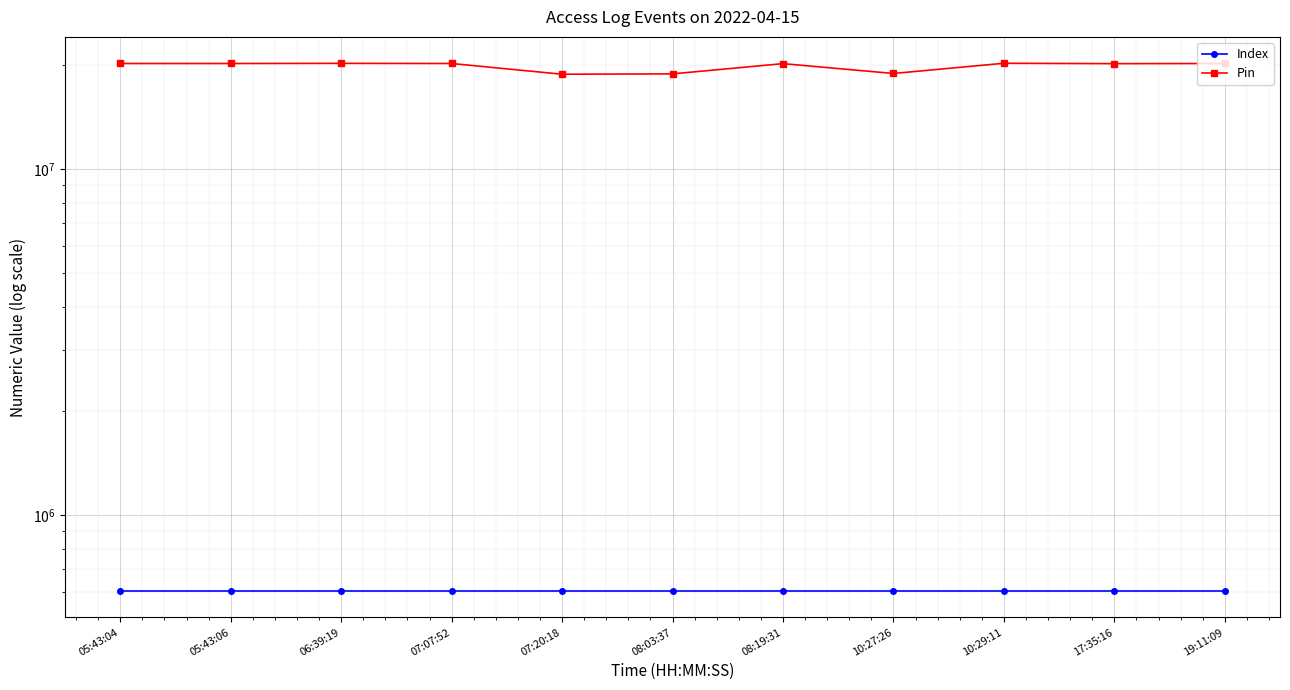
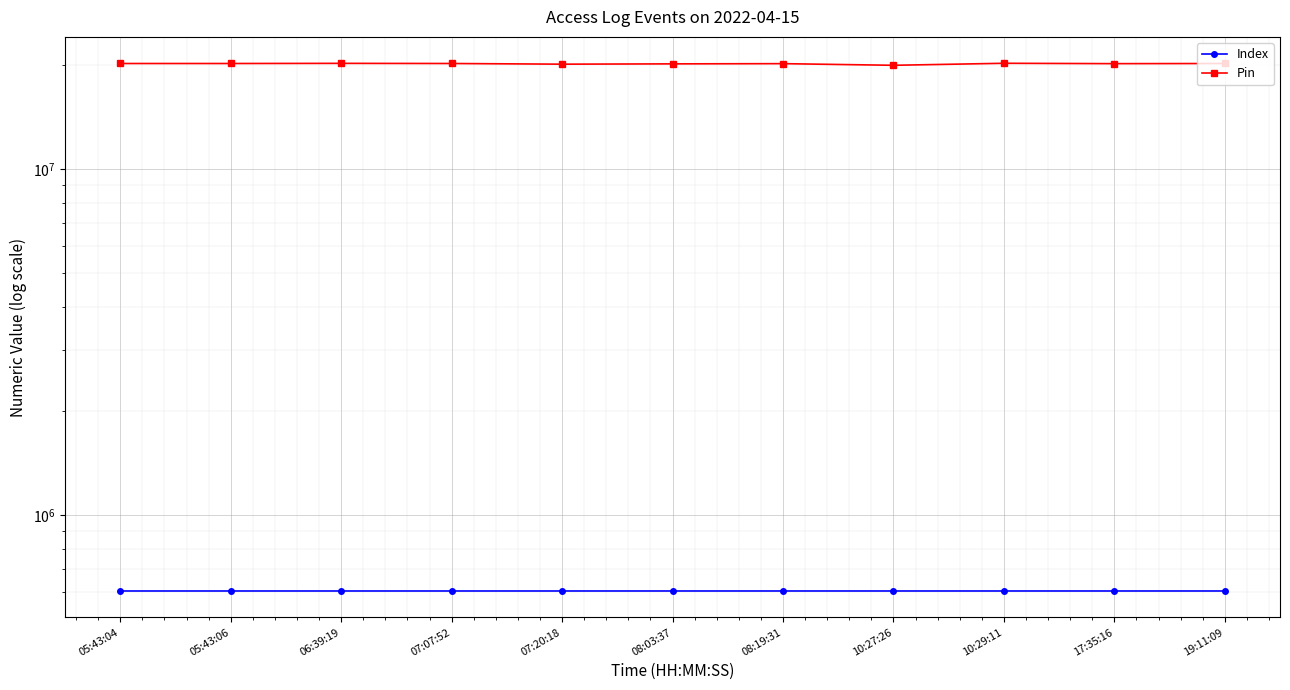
  {
    "Index": {
      "05:43:04": 600000,
      "05:43:06": 600000,
      "06:39:19": 600000,
      "07:07:52": 600000,
      "07:20:18": 600000,
      "08:03:37": 600000,
      "08:19:31": 600000,
      "10:27:26": 600000,
      "10:29:11": 600000,
      "17:35:16": 600000,
      "19:11:09": 600000
    },
    "Pin": {
      "05:43:04": 20000000,
      "05:43:06": 20000000,
      "06:39:19": 20000000,
      "07:07:52": 20000000,
-     "07:20:18": 19000000,
-     "08:03:37": 19000000,
+     "07:20:18": 20000000,
+     "08:03:37": 20000000,
      "08:19:31": 20000000,
-     "10:27:26": 19000000,
+     "10:27:26": 20000000,
      "10:29:11": 20000000,
      "17:35:16": 20000000
    }
  }
